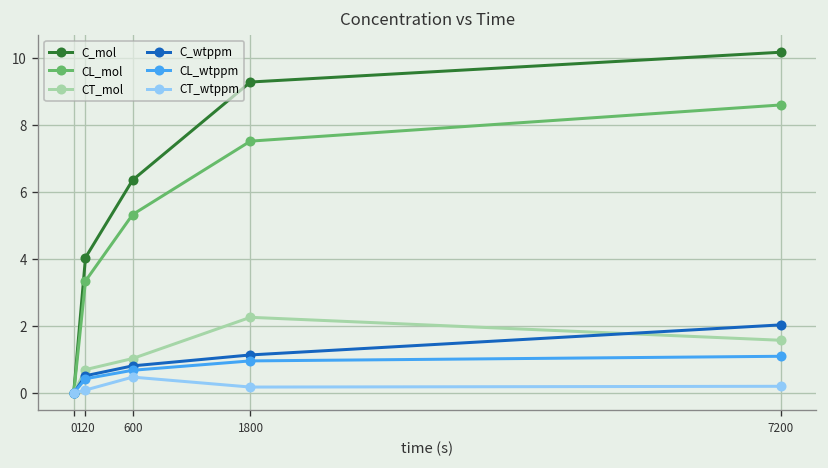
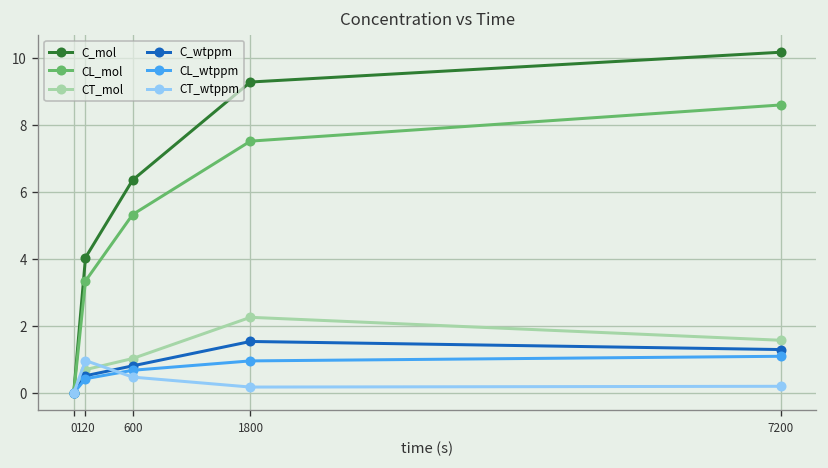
  {
    "C_mol": {
      "120": 4.0,
      "600": 6.4,
      "1800": 9.3,
      "7200": 10.2
    },
    "CL_mol": {
      "120": 3.3,
      "600": 5.3,
      "1800": 7.5,
      "7200": 8.6
    },
    "CT_mol": {
      "120": 0.7,
      "600": 1.0,
      "1800": 2.3,
      "7200": 1.6
    },
    "C_wtppm": {
      "600": 0.8,
-     "1800": 1.1,
-     "7200": 2.0
+     "1800": 1.5,
+     "7200": 1.3
    },
    "CL_wtppm": {
      "600": 0.7,
      "1800": 1.0,
      "7200": 1.1
    },
    "CT_wtppm": {
-     "120": 0.1,
+     "120": 1.0,
      "600": 0.5,
      "1800": 0.2,
      "7200": 0.2
    }
  }
